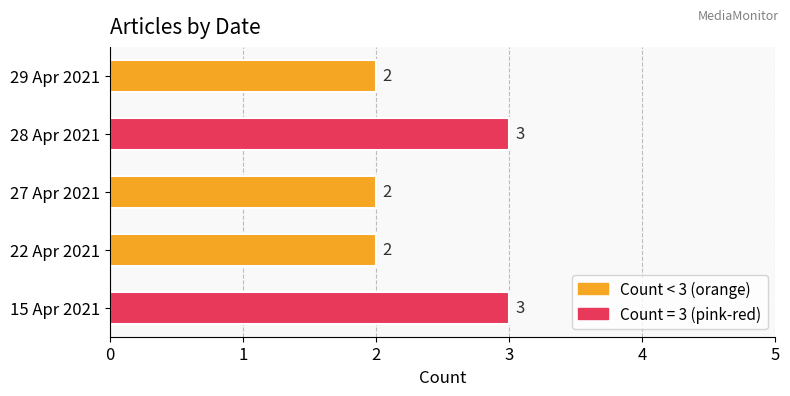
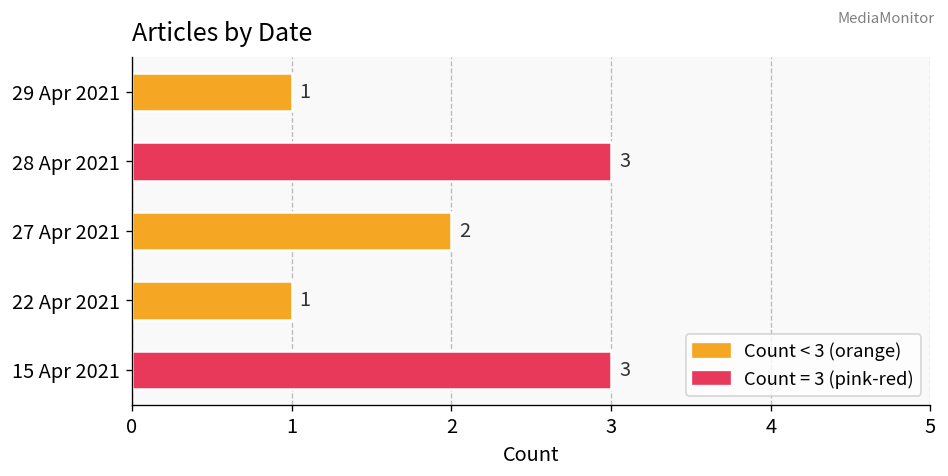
  {
-   "29 Apr 2021": 2,
+   "29 Apr 2021": 1,
    "28 Apr 2021": 3,
    "27 Apr 2021": 2,
-   "22 Apr 2021": 2,
+   "22 Apr 2021": 1,
    "15 Apr 2021": 3
  }
